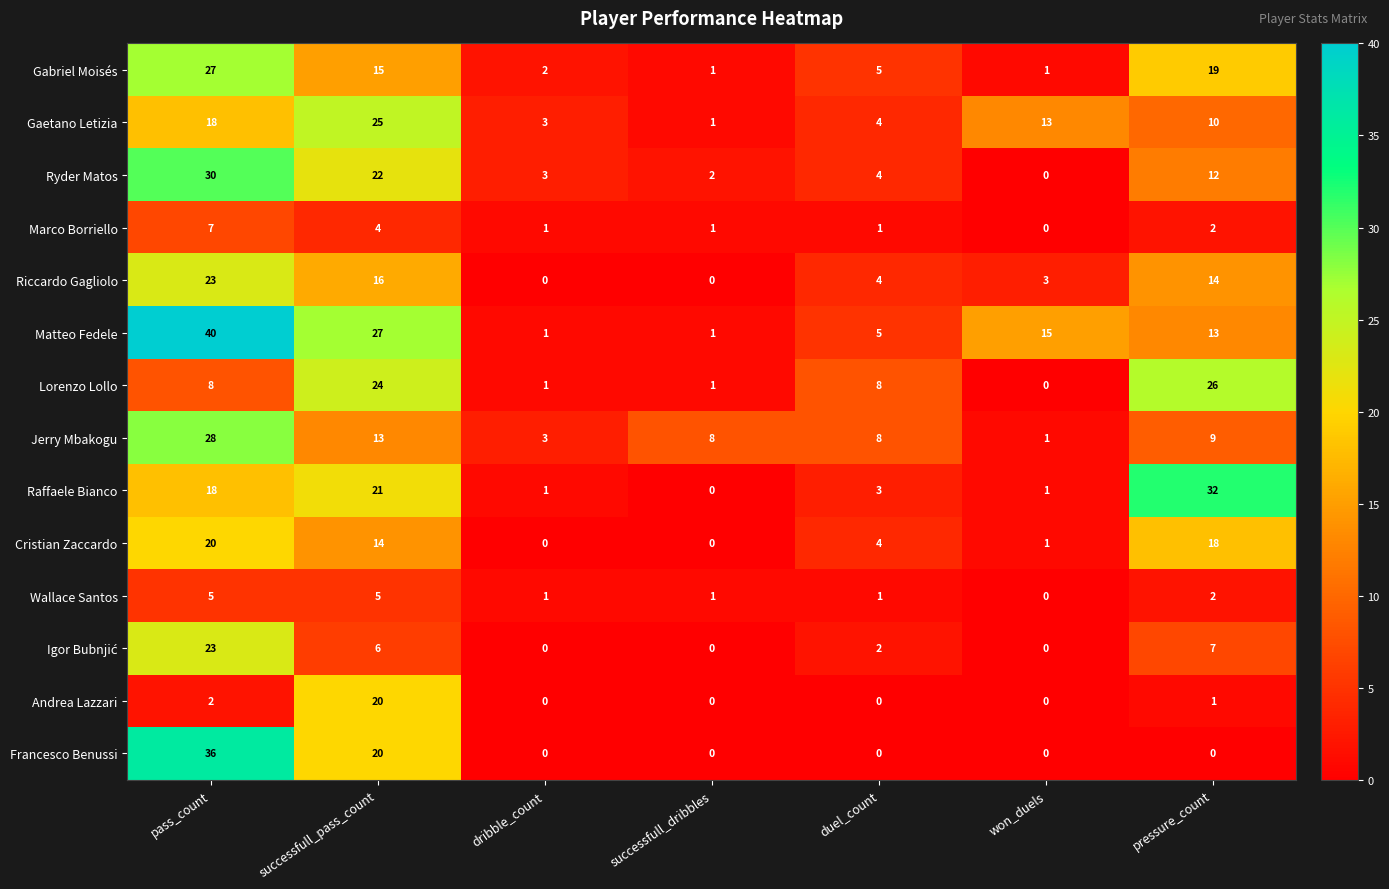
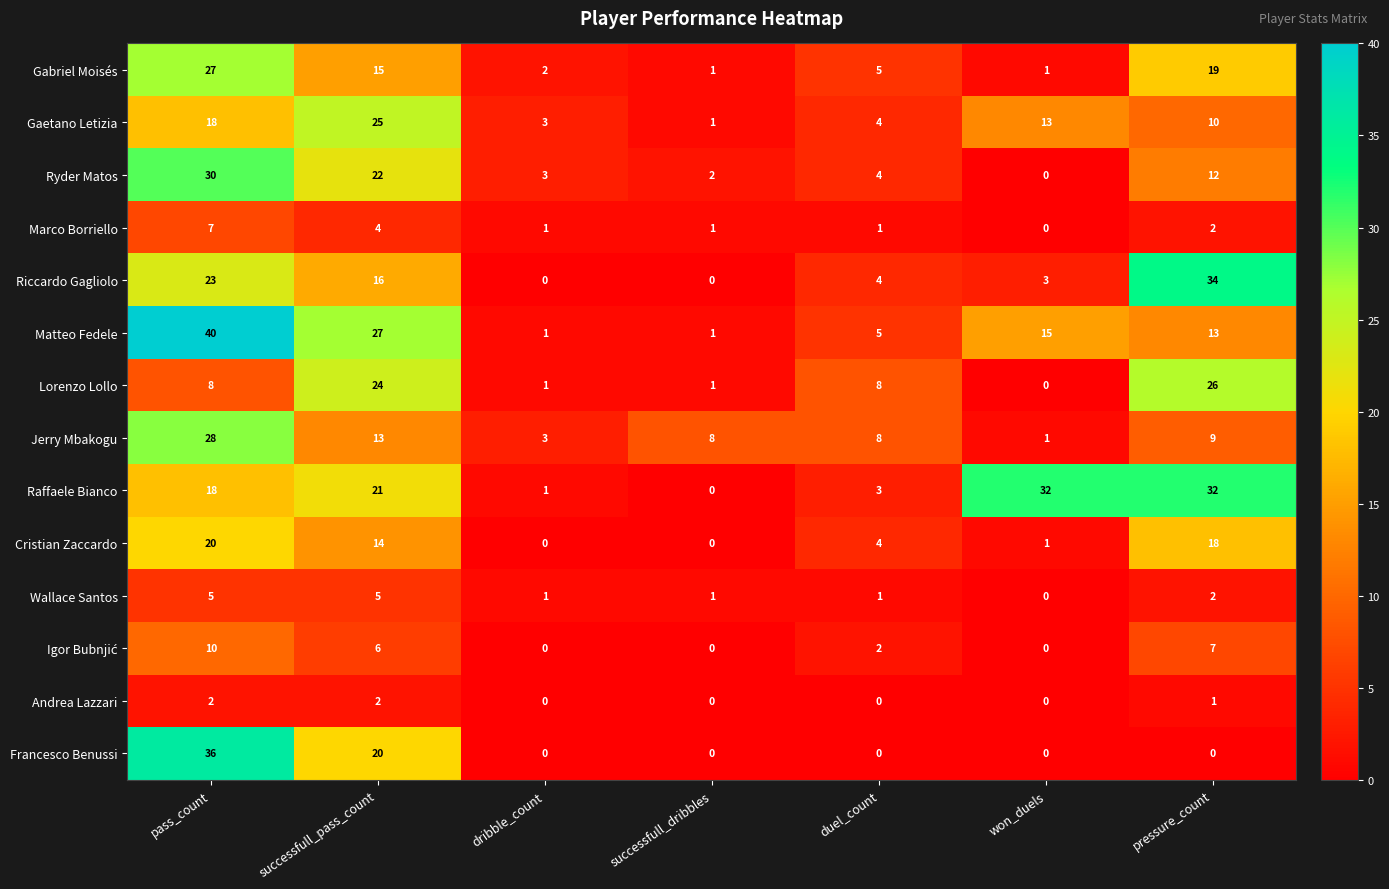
  {
    "Gabriel Moisés": {
      "pass_count": 27,
      "successfull_pass_count": 15,
      "dribble_count": 2,
      "successfull_dribbles": 1,
      "duel_count": 5,
      "won_duels": 1,
      "pressure_count": 19
    },
    "Gaetano Letizia": {
      "pass_count": 18,
      "successfull_pass_count": 25,
      "dribble_count": 3,
      "successfull_dribbles": 1,
      "duel_count": 4,
      "won_duels": 13,
      "pressure_count": 10
    },
    "Ryder Matos": {
      "pass_count": 30,
      "successfull_pass_count": 22,
      "dribble_count": 3,
      "successfull_dribbles": 2,
      "duel_count": 4,
      "won_duels": 0,
      "pressure_count": 12
    },
    "Marco Borriello": {
      "pass_count": 7,
      "successfull_pass_count": 4,
      "dribble_count": 1,
      "successfull_dribbles": 1,
      "duel_count": 1,
      "won_duels": 0,
      "pressure_count": 2
    },
    "Riccardo Gagliolo": {
      "pass_count": 23,
      "successfull_pass_count": 16,
      "dribble_count": 0,
      "successfull_dribbles": 0,
      "duel_count": 4,
      "won_duels": 3,
-     "pressure_count": 14
+     "pressure_count": 34
    },
    "Matteo Fedele": {
      "pass_count": 40,
      "successfull_pass_count": 27,
      "dribble_count": 1,
      "successfull_dribbles": 1,
      "duel_count": 5,
      "won_duels": 15,
      "pressure_count": 13
    },
    "Lorenzo Lollo": {
      "pass_count": 8,
      "successfull_pass_count": 24,
      "dribble_count": 1,
      "successfull_dribbles": 1,
      "duel_count": 8,
      "won_duels": 0,
      "pressure_count": 26
    },
    "Jerry Mbakogu": {
      "pass_count": 28,
      "successfull_pass_count": 13,
      "dribble_count": 3,
      "successfull_dribbles": 8,
      "duel_count": 8,
      "won_duels": 1,
      "pressure_count": 9
    },
    "Raffaele Bianco": {
      "pass_count": 18,
      "successfull_pass_count": 21,
      "dribble_count": 1,
      "successfull_dribbles": 0,
      "duel_count": 3,
-     "won_duels": 1,
+     "won_duels": 32,
      "pressure_count": 32
    },
    "Cristian Zaccardo": {
      "pass_count": 20,
      "successfull_pass_count": 14,
      "dribble_count": 0,
      "successfull_dribbles": 0,
      "duel_count": 4,
      "won_duels": 1,
      "pressure_count": 18
    },
    "Wallace Santos": {
      "pass_count": 5,
      "successfull_pass_count": 5,
      "dribble_count": 1,
      "successfull_dribbles": 1,
      "duel_count": 1,
      "won_duels": 0,
      "pressure_count": 2
    },
    "Igor Bubnjić": {
-     "pass_count": 23,
+     "pass_count": 10,
      "successfull_pass_count": 6,
      "dribble_count": 0,
      "successfull_dribbles": 0,
      "duel_count": 2,
      "won_duels": 0,
      "pressure_count": 7
    },
    "Andrea Lazzari": {
      "pass_count": 2,
-     "successfull_pass_count": 20,
+     "successfull_pass_count": 2,
      "dribble_count": 0,
      "successfull_dribbles": 0,
      "duel_count": 0,
      "won_duels": 0,
      "pressure_count": 1
    },
    "Francesco Benussi": {
      "pass_count": 36,
      "successfull_pass_count": 20,
      "dribble_count": 0,
      "successfull_dribbles": 0,
      "duel_count": 0,
      "won_duels": 0,
      "pressure_count": 0
    }
  }
